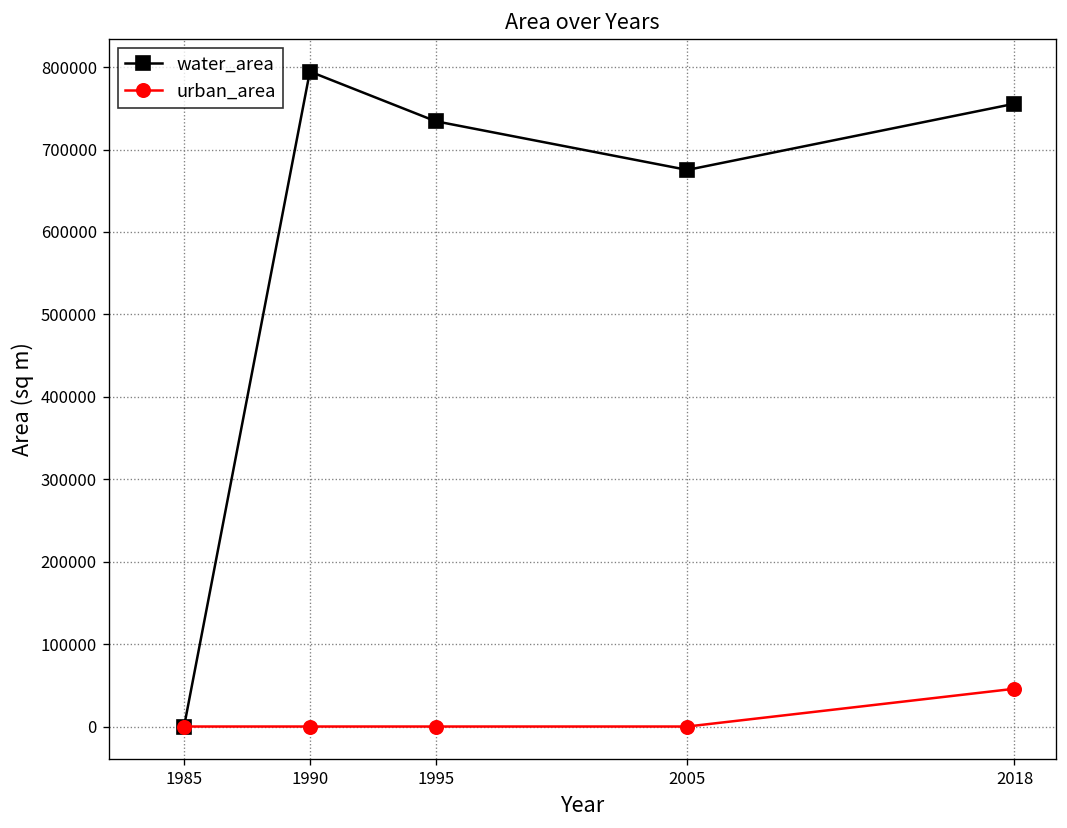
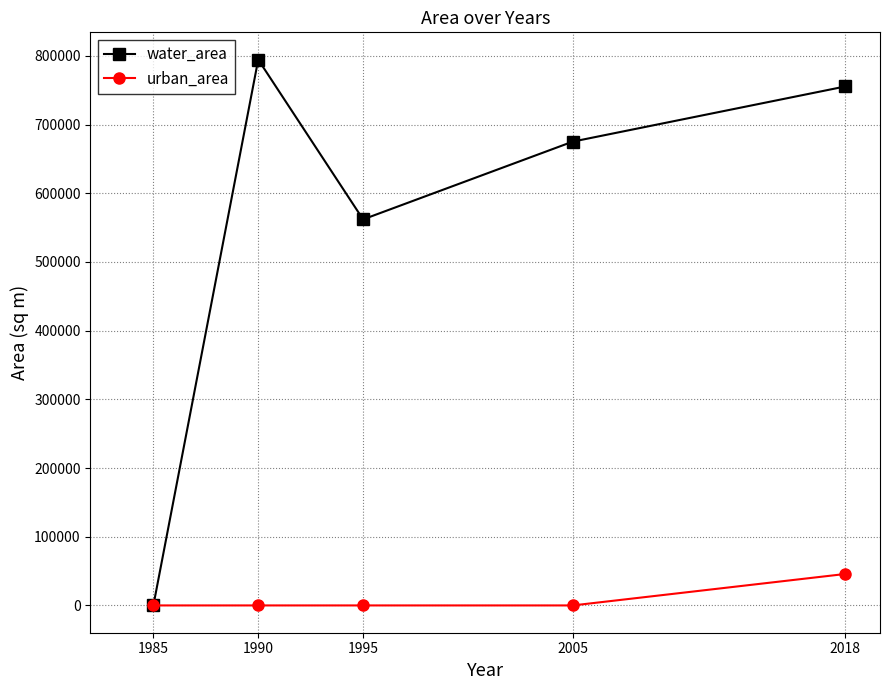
  {
    "water_area": {
      "1990": 790000,
-     "1995": 730000,
+     "1995": 560000,
      "2005": 680000,
      "2018": 760000
    },
    "urban_area": {
      "1990": 0,
      "1995": 0,
      "2005": 0,
      "2018": 50000
    }
  }
